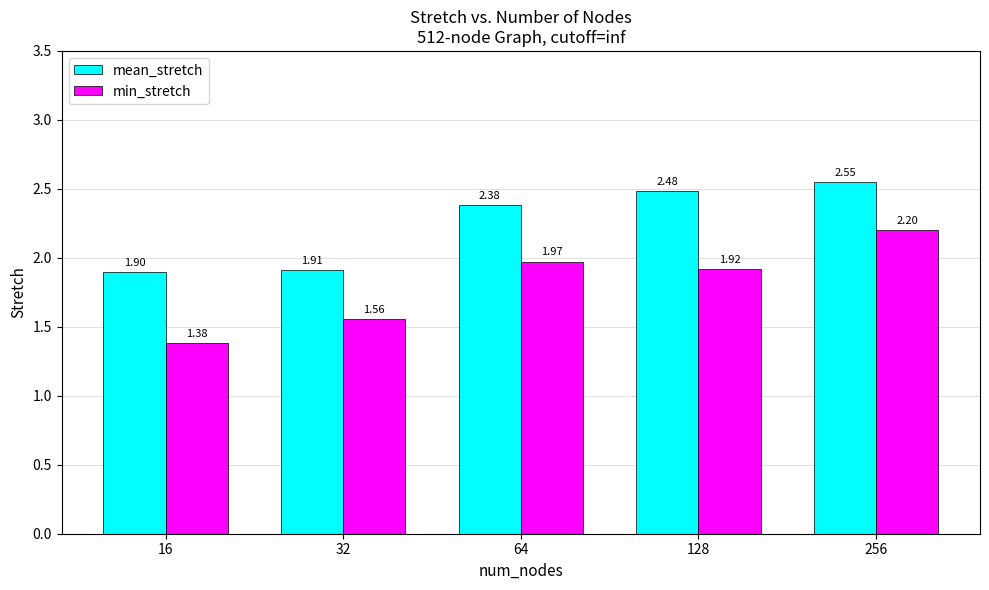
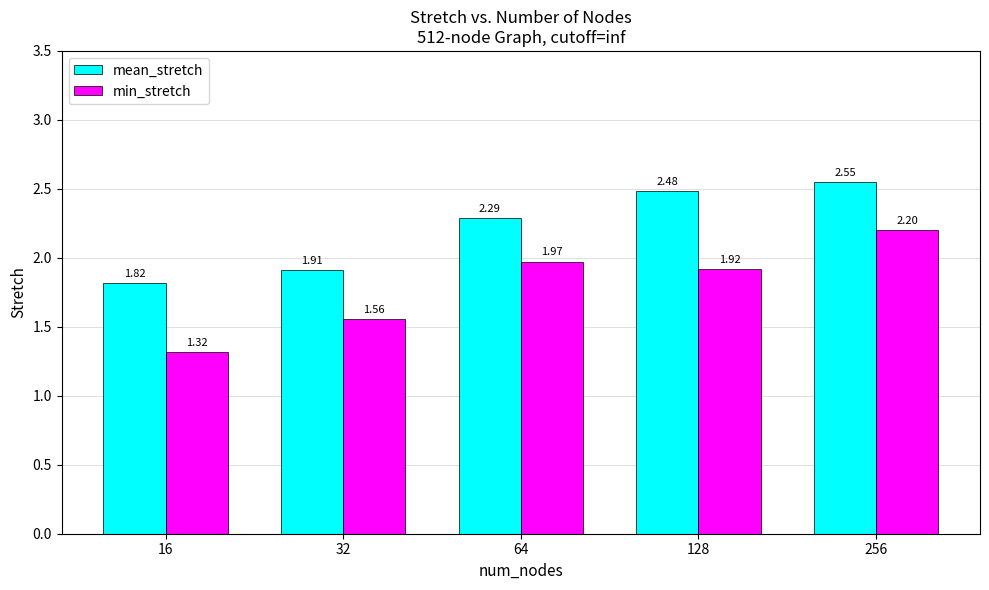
  {
    "mean_stretch": {
-     "16": 1.90,
+     "16": 1.82,
      "32": 1.91,
-     "64": 2.38,
+     "64": 2.29,
      "128": 2.48,
      "256": 2.55
    },
    "min_stretch": {
-     "16": 1.38,
+     "16": 1.32,
      "32": 1.56,
      "64": 1.97,
      "128": 1.92,
      "256": 2.20
    }
  }
